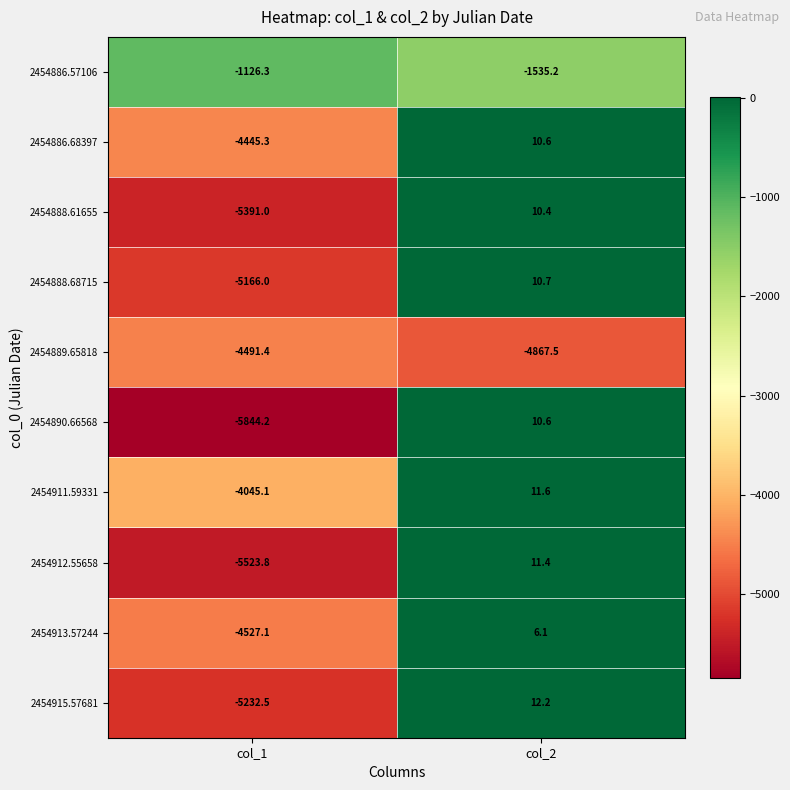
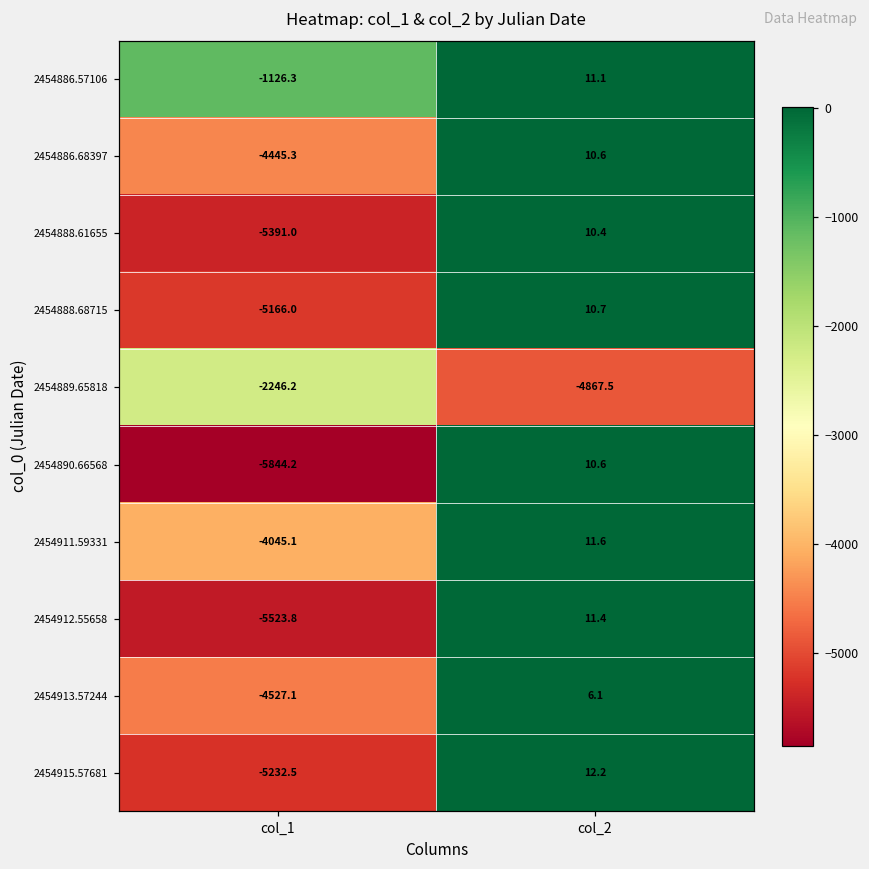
  {
    "2454886.57106": {
      "col_1": -1126.3,
-     "col_2": -1535.2
+     "col_2": 11.1
    },
    "2454886.68397": {
      "col_1": -4445.3,
      "col_2": 10.6
    },
    "2454888.61655": {
      "col_1": -5391.0,
      "col_2": 10.4
    },
    "2454888.68715": {
      "col_1": -5166.0,
      "col_2": 10.7
    },
    "2454889.65818": {
-     "col_1": -4491.4,
+     "col_1": -2246.2,
      "col_2": -4867.5
    },
    "2454890.66568": {
      "col_1": -5844.2,
      "col_2": 10.6
    },
    "2454911.59331": {
      "col_1": -4045.1,
      "col_2": 11.6
    },
    "2454912.55658": {
      "col_1": -5523.8,
      "col_2": 11.4
    },
    "2454913.57244": {
      "col_1": -4527.1,
      "col_2": 6.1
    },
    "2454915.57681": {
      "col_1": -5232.5,
      "col_2": 12.2
    }
  }
